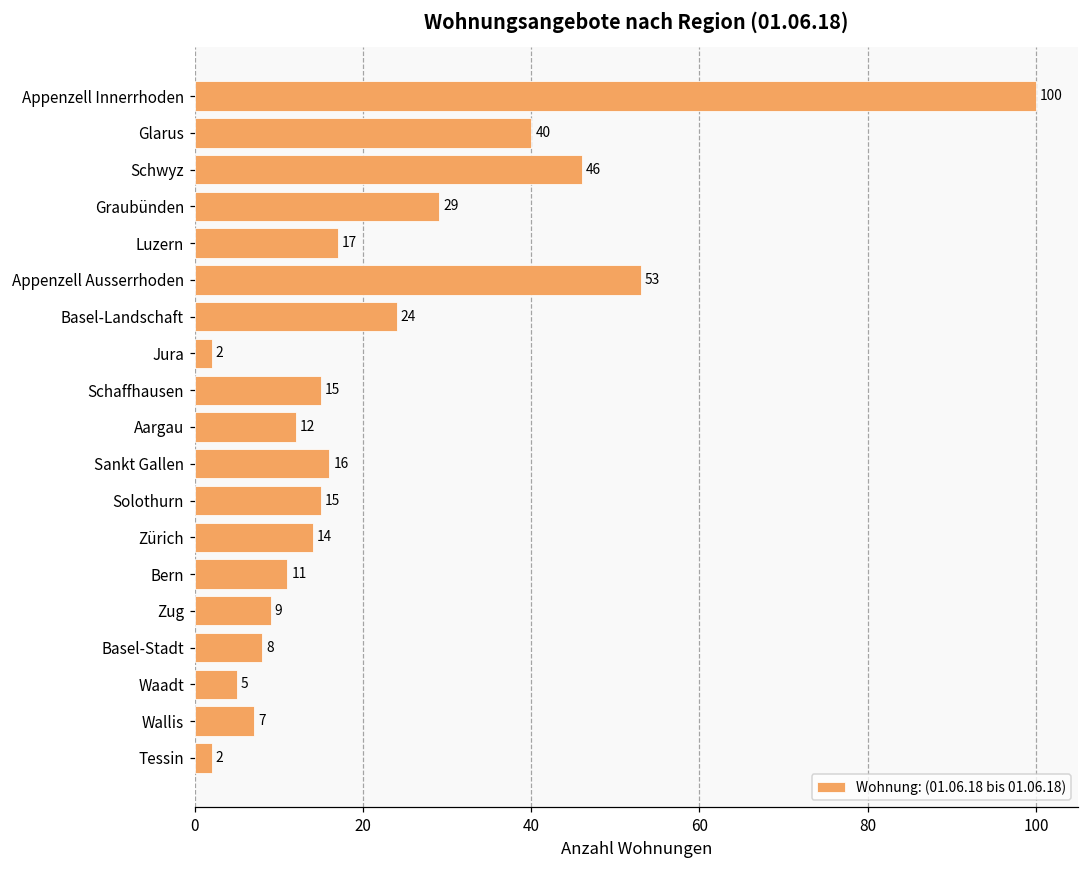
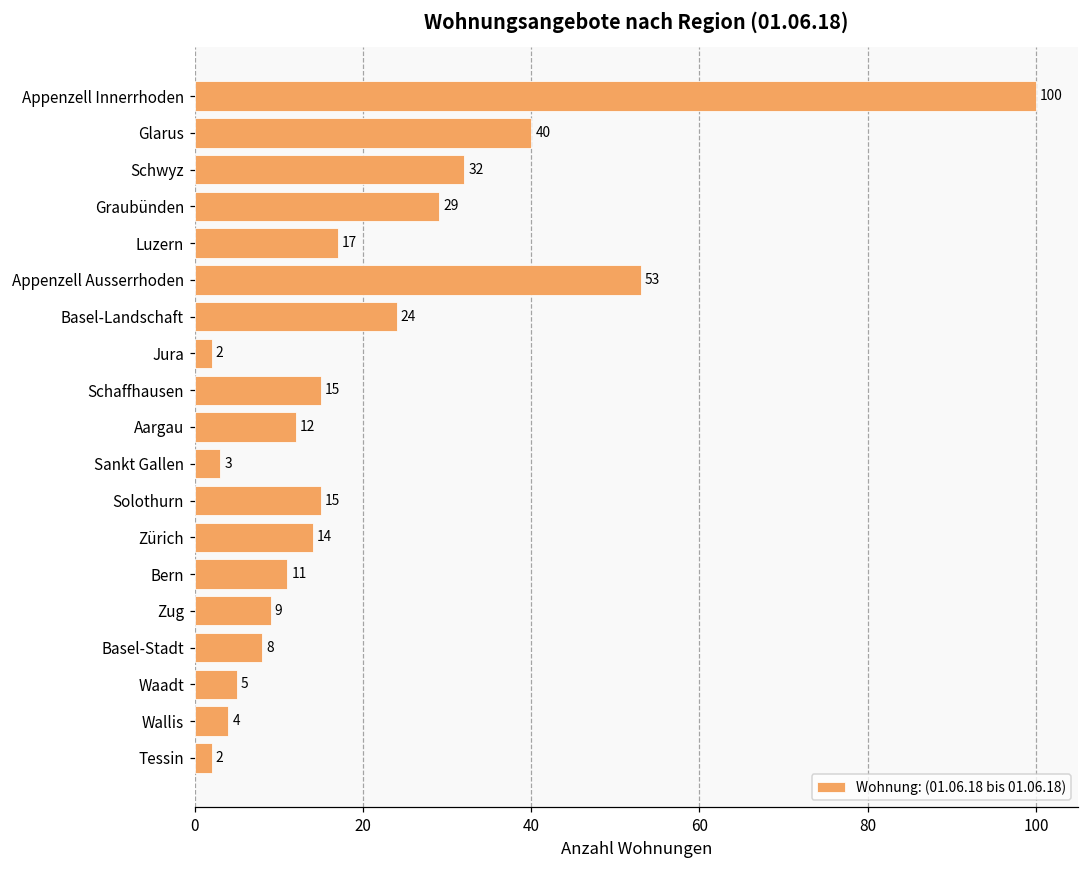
  {
    "Appenzell Innerrhoden": 100,
    "Glarus": 40,
-   "Schwyz": 46,
+   "Schwyz": 32,
    "Graubünden": 29,
    "Luzern": 17,
    "Appenzell Ausserrhoden": 53,
    "Basel-Landschaft": 24,
    "Jura": 2,
    "Schaffhausen": 15,
    "Aargau": 12,
-   "Sankt Gallen": 16,
+   "Sankt Gallen": 3,
    "Solothurn": 15,
    "Zürich": 14,
    "Bern": 11,
    "Zug": 9,
    "Basel-Stadt": 8,
    "Waadt": 5,
-   "Wallis": 7,
+   "Wallis": 4,
    "Tessin": 2
  }
